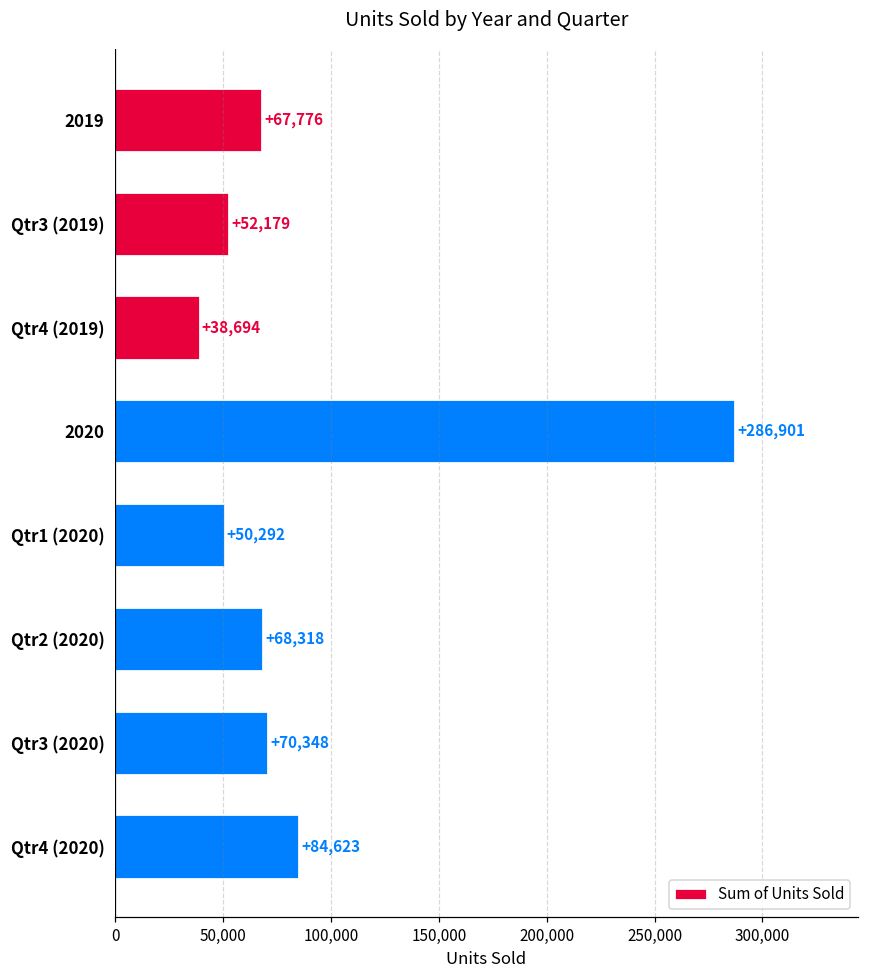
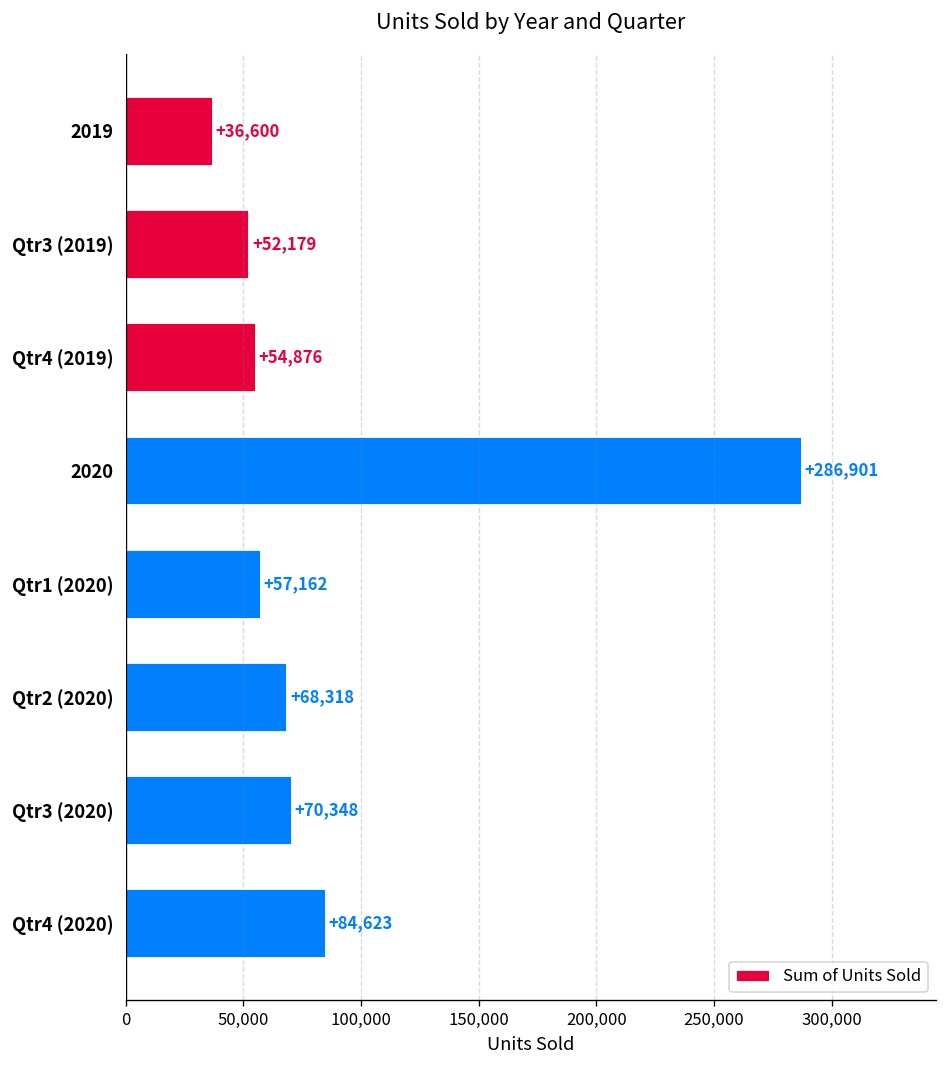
  {
-   "2019": "+67,776",
+   "2019": "+36,600",
    "Qtr3 (2019)": "+52,179",
-   "Qtr4 (2019)": "+38,694",
+   "Qtr4 (2019)": "+54,876",
    "2020": "+286,901",
-   "Qtr1 (2020)": "+50,292",
+   "Qtr1 (2020)": "+57,162",
    "Qtr2 (2020)": "+68,318",
    "Qtr3 (2020)": "+70,348",
    "Qtr4 (2020)": "+84,623"
  }
